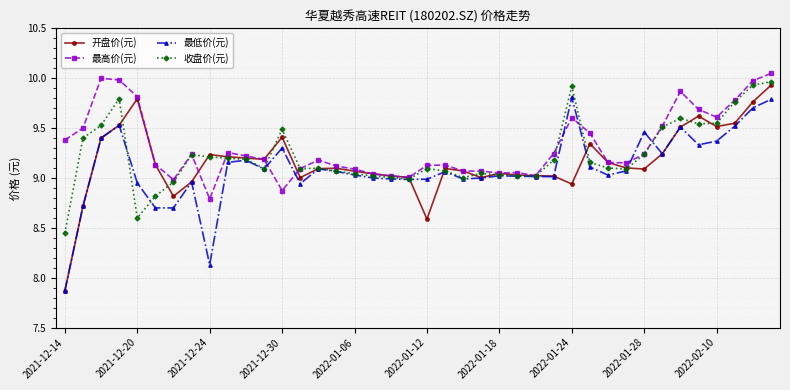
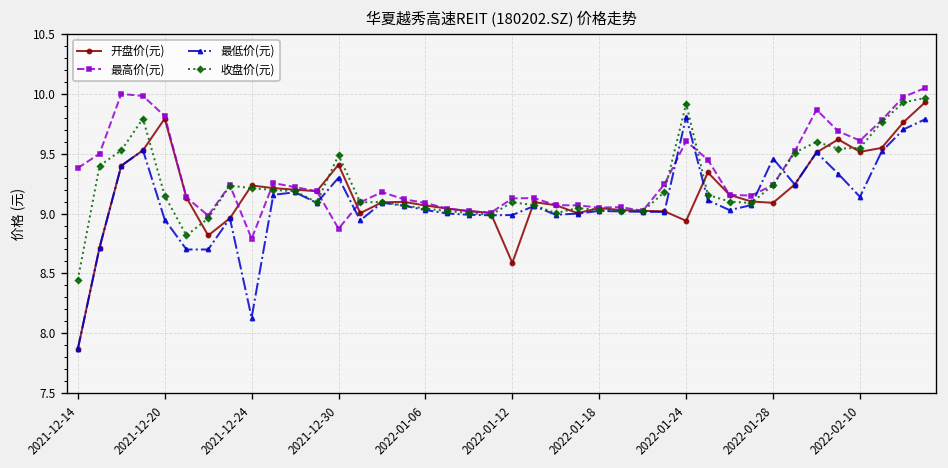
  {
    "开盘价(元)": {
      "2021-12-30": 9.4,
      "2022-01-12": 8.6,
      "2022-01-24": 8.9,
      "2022-01-28": 9.1,
      "2022-02-10": 9.5
    },
    "最高价(元)": {
      "2021-12-14": 9.4,
      "2021-12-24": 8.8,
      "2021-12-30": 8.9,
      "2022-01-12": 9.1,
      "2022-01-24": 9.6,
      "2022-02-10": 9.6
    },
    "最低价(元)": {
      "2021-12-20": 9.0,
      "2021-12-24": 8.1,
      "2021-12-30": 9.3,
      "2022-01-12": 9.0,
      "2022-01-24": 9.8,
      "2022-01-28": 9.5,
-     "2022-02-10": 9.4
+     "2022-02-10": 9.1
    },
    "收盘价(元)": {
      "2021-12-14": 8.4,
-     "2021-12-20": 8.6,
+     "2021-12-20": 9.2,
      "2021-12-30": 9.5,
      "2022-01-12": 9.1,
      "2022-01-24": 9.9,
      "2022-02-10": 9.5
    }
  }
